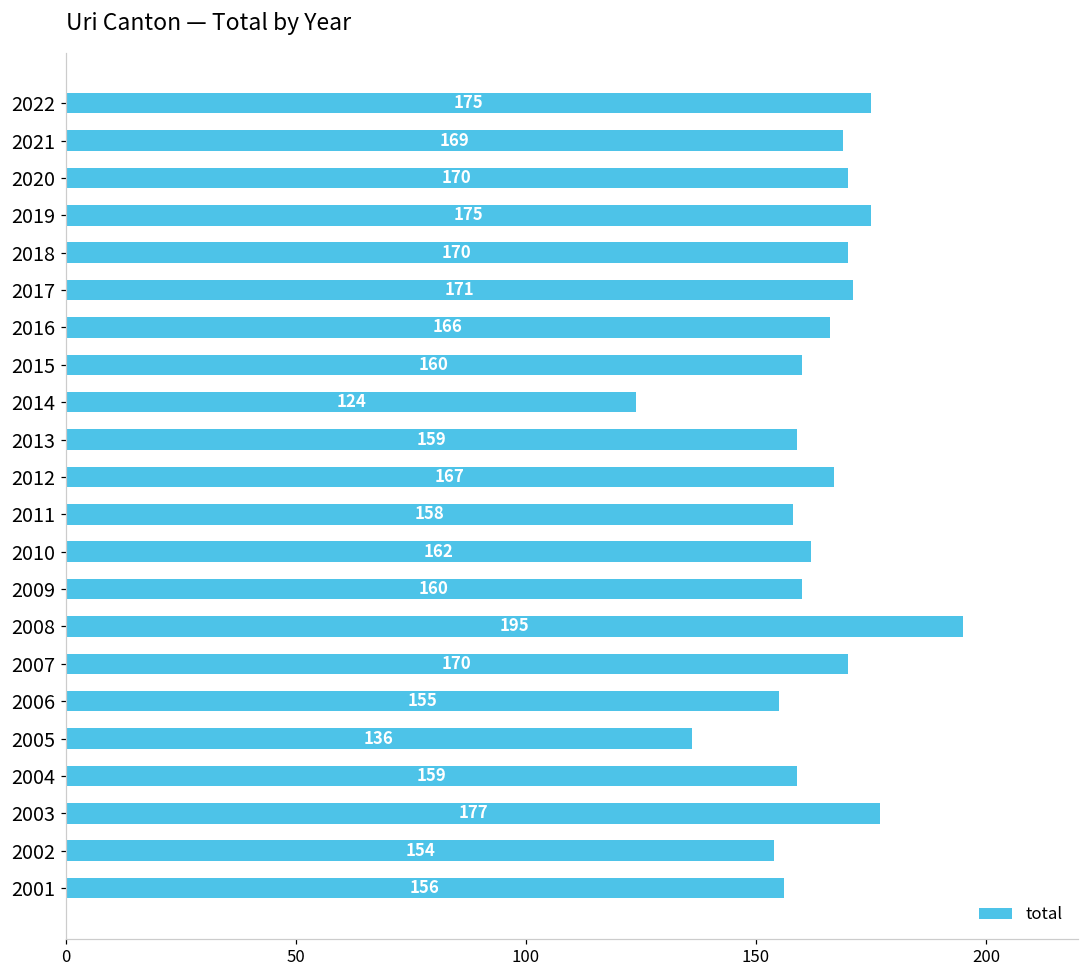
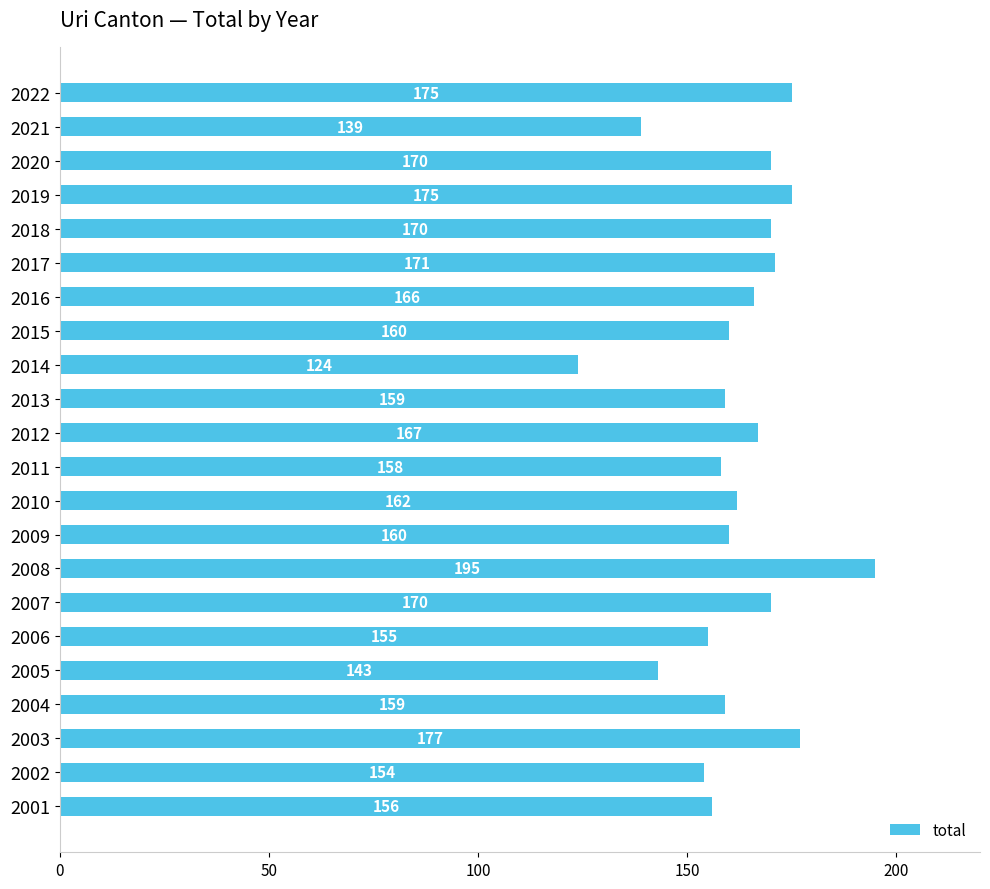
  {
    "2022": 175,
-   "2021": 169,
+   "2021": 139,
    "2020": 170,
    "2019": 175,
    "2018": 170,
    "2017": 171,
    "2016": 166,
    "2015": 160,
    "2014": 124,
    "2013": 159,
    "2012": 167,
    "2011": 158,
    "2010": 162,
    "2009": 160,
    "2008": 195,
    "2007": 170,
    "2006": 155,
-   "2005": 136,
+   "2005": 143,
    "2004": 159,
    "2003": 177,
    "2002": 154,
    "2001": 156
  }
